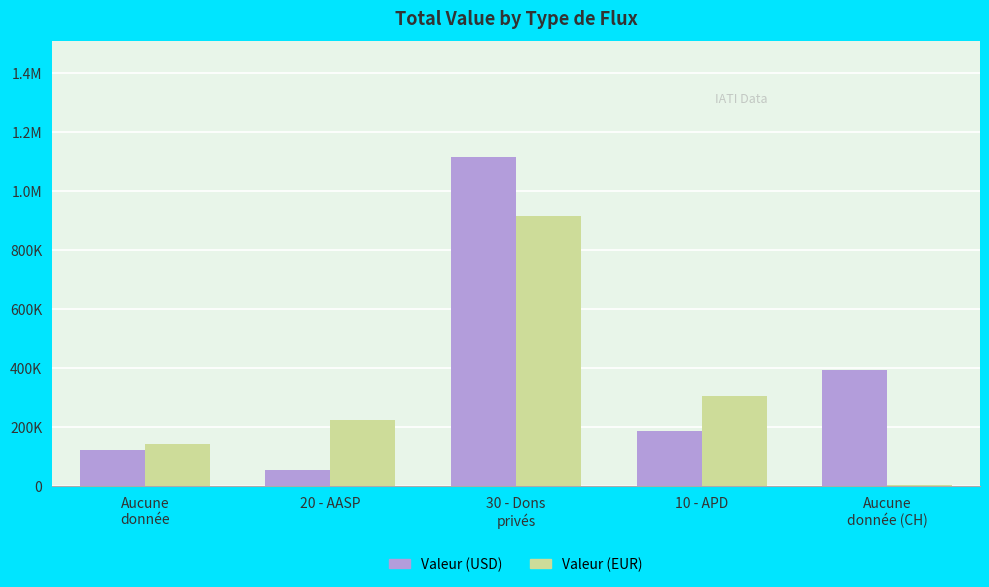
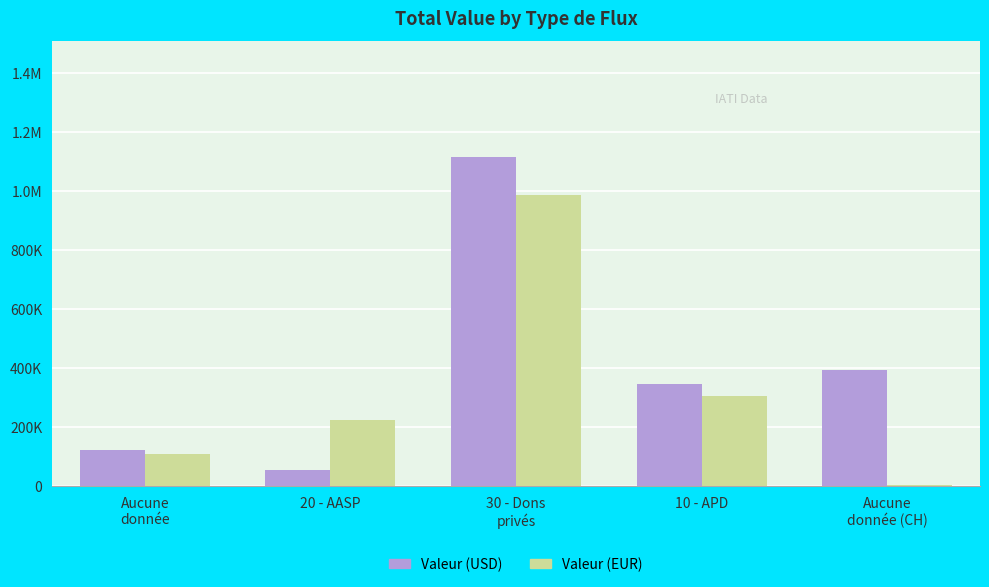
  {
    "Valeur (USD)": {
      "Aucune donnée": 120000,
      "20 - AASP": 50000,
      "30 - Dons privés": 1120000,
-     "10 - APD": 190000,
+     "10 - APD": 350000,
      "Aucune donnée (CH)": 390000
    },
    "Valeur (EUR)": {
-     "Aucune donnée": 140000,
+     "Aucune donnée": 110000,
      "20 - AASP": 220000,
-     "30 - Dons privés": 920000,
+     "30 - Dons privés": 990000,
      "10 - APD": 310000
    }
  }
